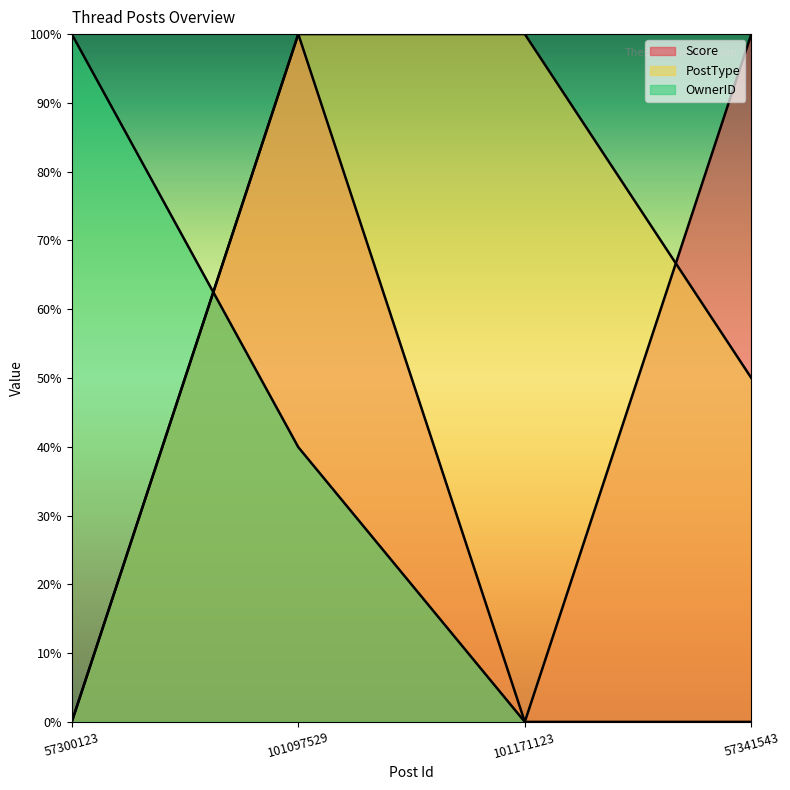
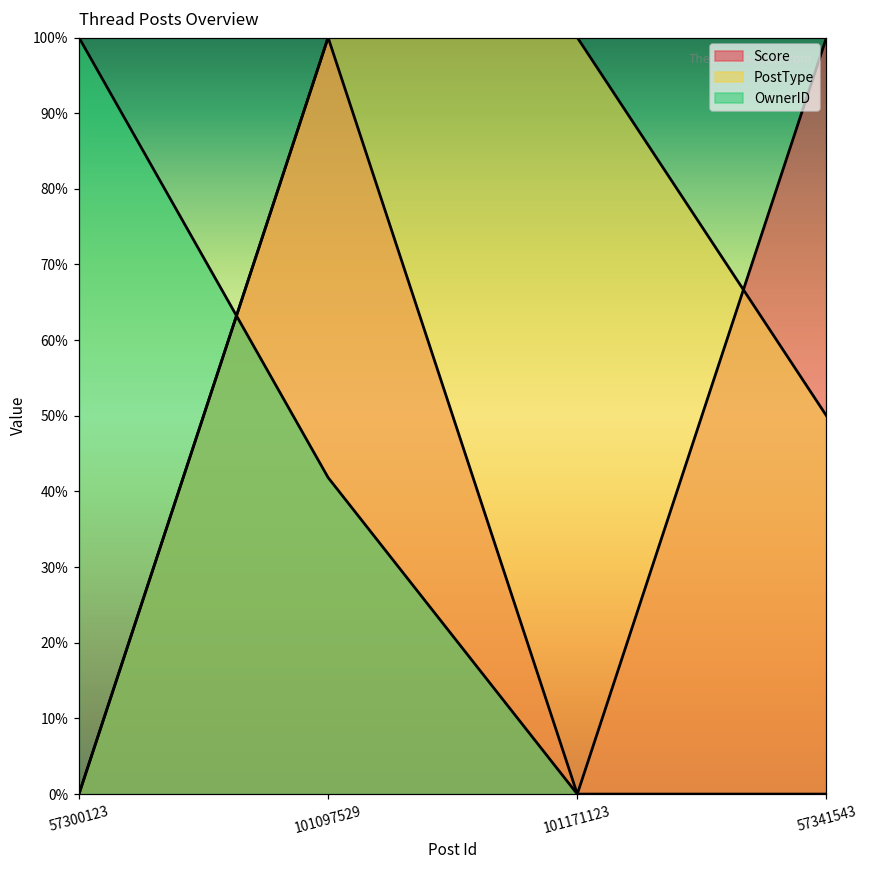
  {
    "Score": {
      "57341543": "100%"
    },
    "PostType": {
      "101171123": "100%",
      "57341543": "50%"
    },
    "OwnerID": {
      "57300123": "100%",
-     "101097529": "40%",
+     "101097529": "42%",
      "57341543": "0%"
    }
  }
